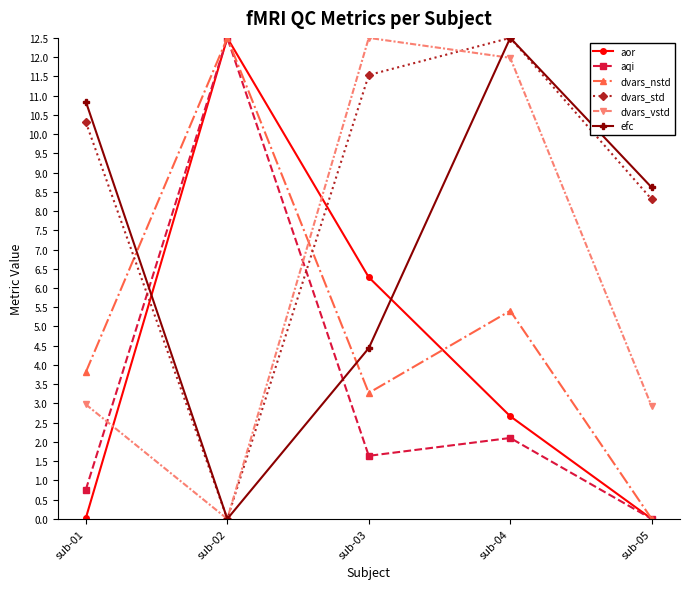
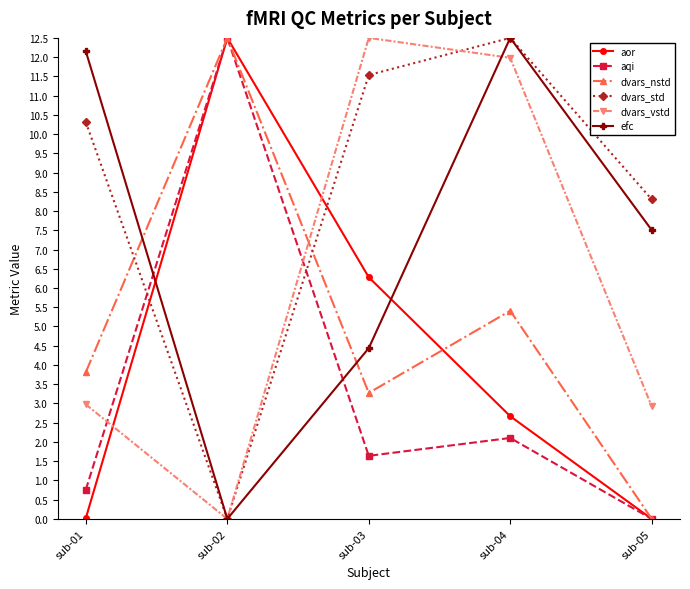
  {
    "aor": {
      "sub-01": 0.0,
      "sub-03": 6.3,
      "sub-04": 2.7
    },
    "efc": {
-     "sub-01": 10.8,
+     "sub-01": 12.2,
      "sub-03": 4.4,
-     "sub-05": 8.6
+     "sub-05": 7.5
    }
  }
